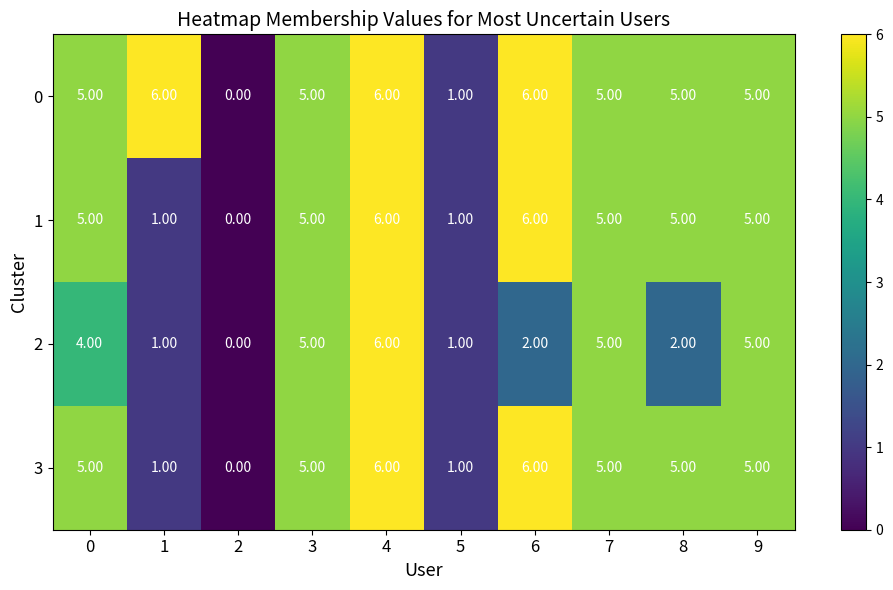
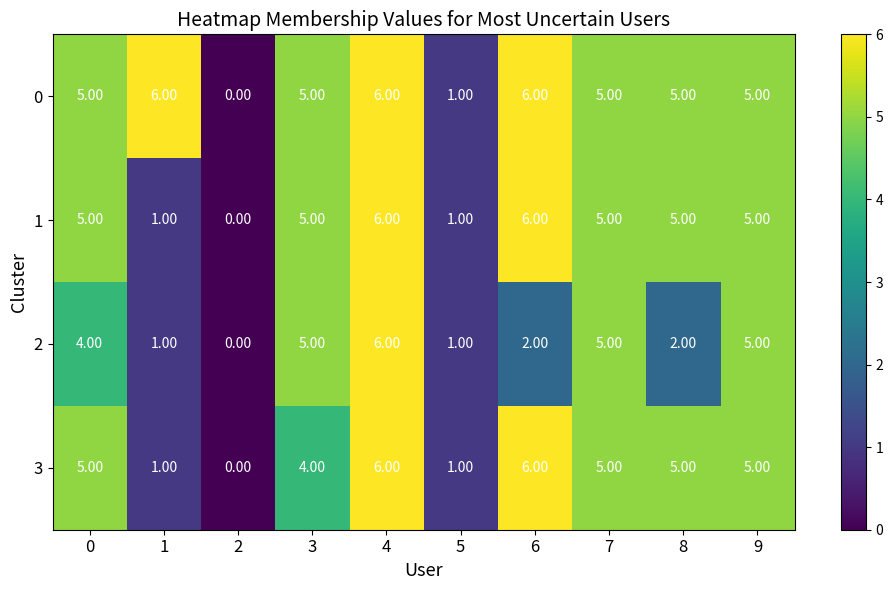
  {
    "0": {
      "0": 5.00,
      "1": 6.00,
      "2": 0.00,
      "3": 5.00,
      "4": 6.00,
      "5": 1.00,
      "6": 6.00,
      "7": 5.00,
      "8": 5.00,
      "9": 5.00
    },
    "1": {
      "0": 5.00,
      "1": 1.00,
      "2": 0.00,
      "3": 5.00,
      "4": 6.00,
      "5": 1.00,
      "6": 6.00,
      "7": 5.00,
      "8": 5.00,
      "9": 5.00
    },
    "2": {
      "0": 4.00,
      "1": 1.00,
      "2": 0.00,
      "3": 5.00,
      "4": 6.00,
      "5": 1.00,
      "6": 2.00,
      "7": 5.00,
      "8": 2.00,
      "9": 5.00
    },
    "3": {
      "0": 5.00,
      "1": 1.00,
      "2": 0.00,
-     "3": 5.00,
+     "3": 4.00,
      "4": 6.00,
      "5": 1.00,
      "6": 6.00,
      "7": 5.00,
      "8": 5.00,
      "9": 5.00
    }
  }
